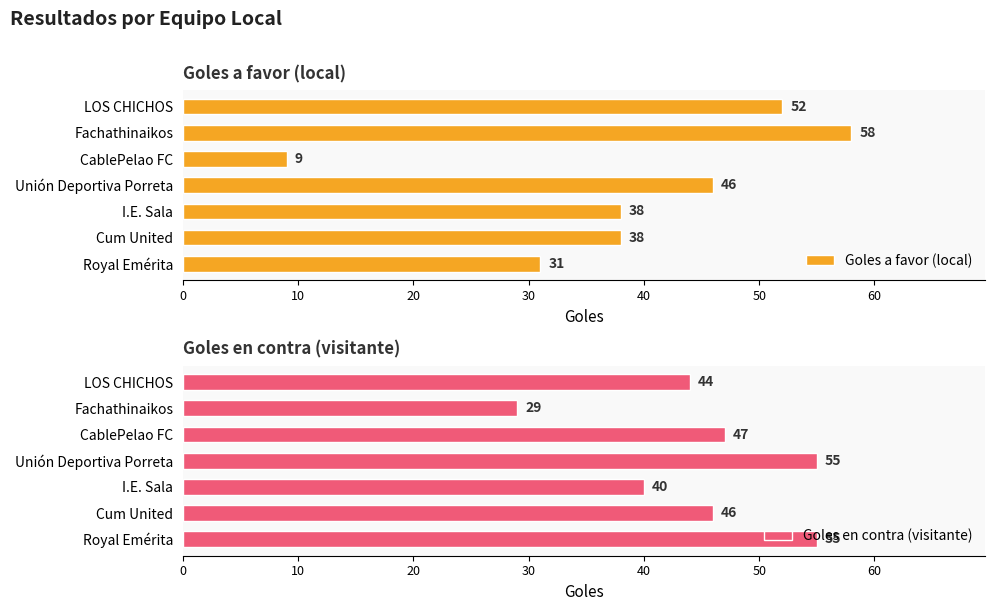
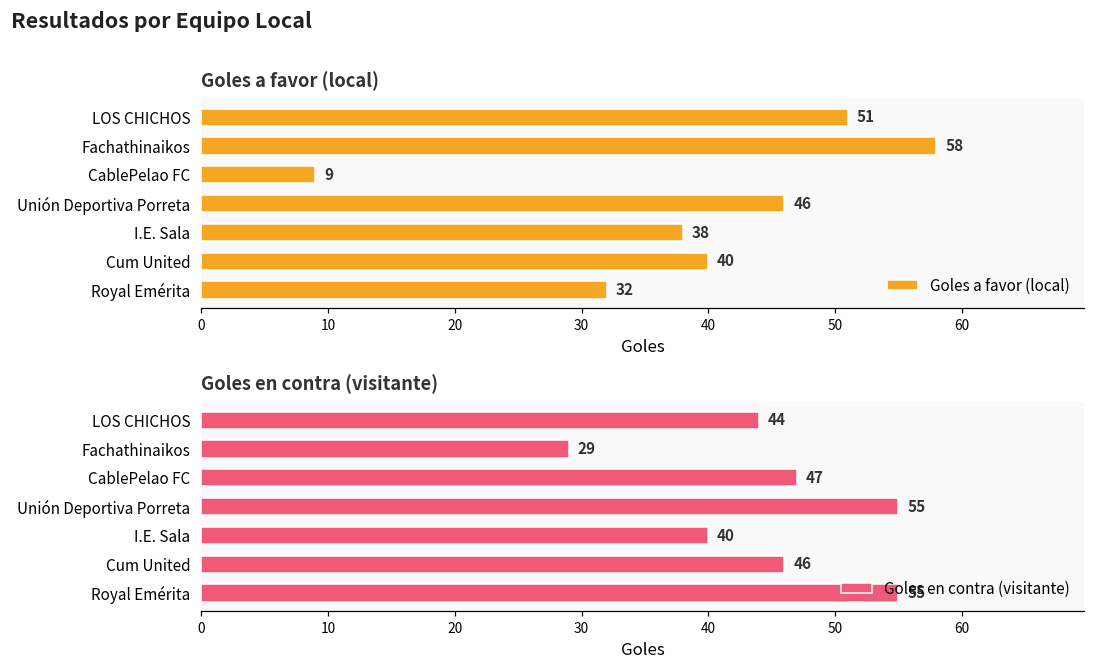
  {
    "Goles a favor (local)": {
-     "LOS CHICHOS": 52,
+     "LOS CHICHOS": 51,
      "Fachathinaikos": 58,
      "CablePelao FC": 9,
      "Unión Deportiva Porreta": 46,
      "I.E. Sala": 38,
-     "Cum United": 38,
-     "Royal Emérita": 31
+     "Cum United": 40,
+     "Royal Emérita": 32
    },
    "Goles en contra (visitante)": {
      "LOS CHICHOS": 44,
      "Fachathinaikos": 29,
      "CablePelao FC": 47,
      "Unión Deportiva Porreta": 55,
      "I.E. Sala": 40,
      "Cum United": 46,
      "Royal Emérita": 55
    }
  }
